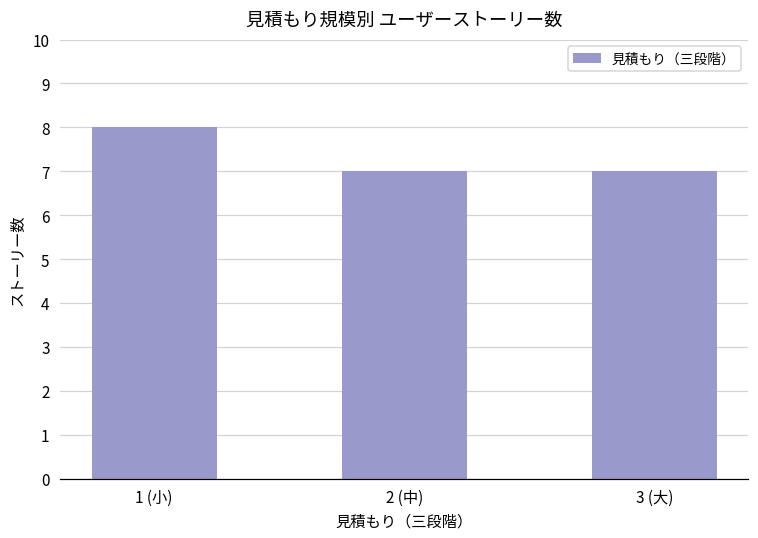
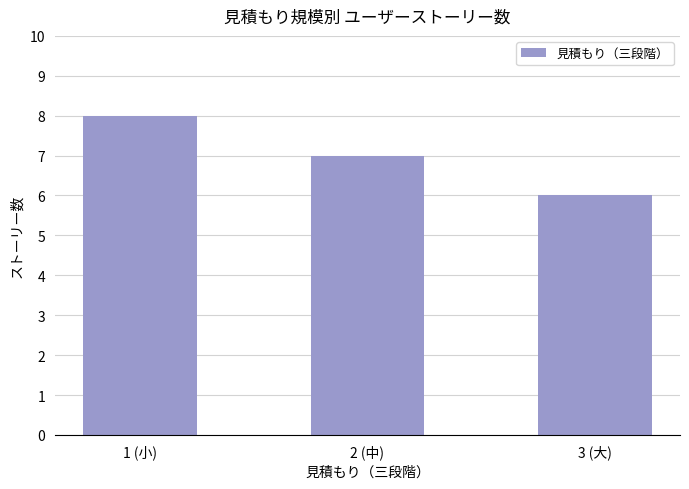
  {
    "1 (小)": 8,
    "2 (中)": 7,
-   "3 (大)": 7
+   "3 (大)": 6
  }
